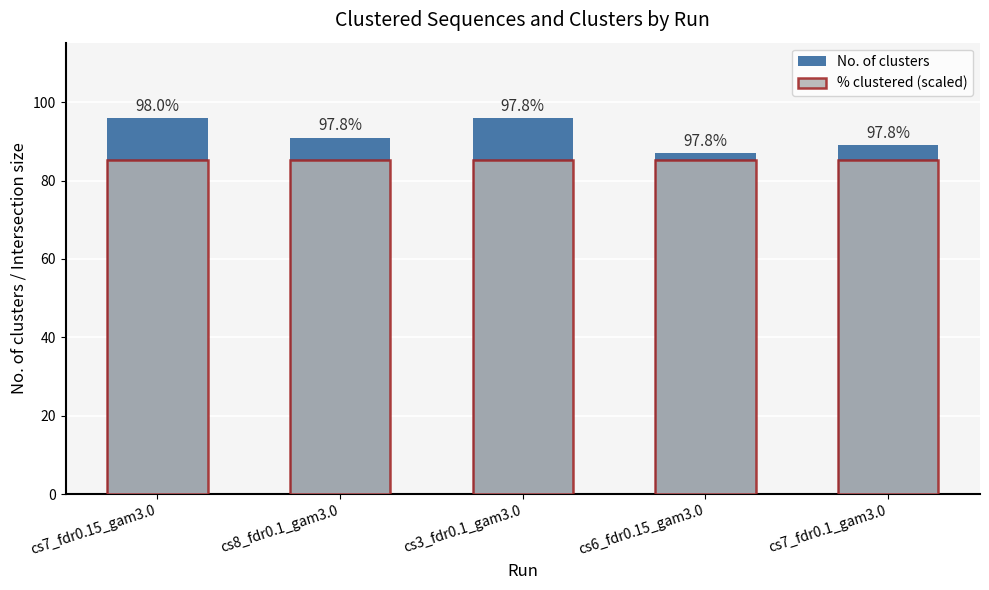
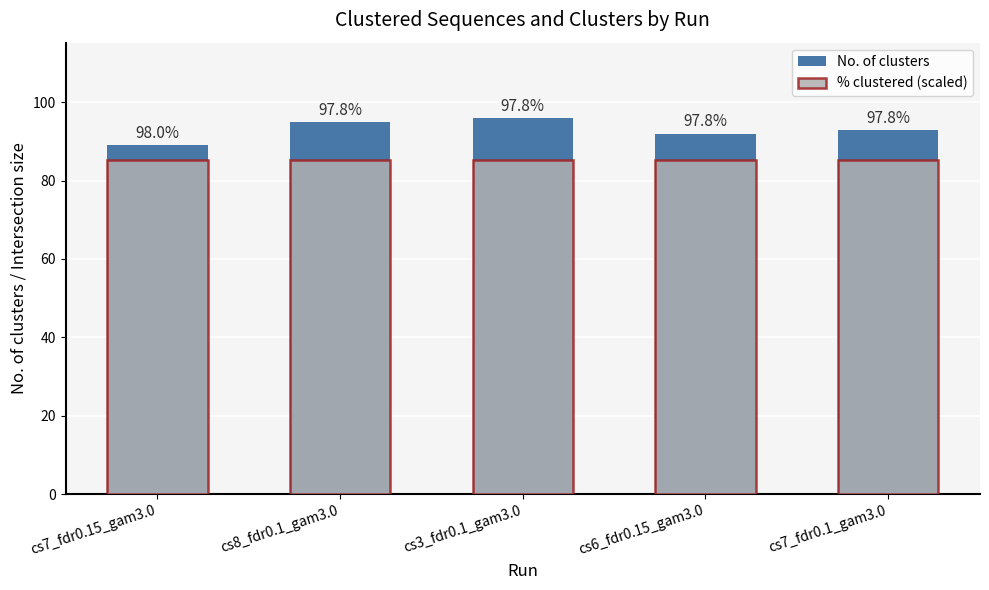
  {
    "No. of clusters": {
-     "cs7_fdr0.15_gam3.0": 96,
-     "cs8_fdr0.1_gam3.0": 91,
-     "cs6_fdr0.15_gam3.0": 87,
-     "cs7_fdr0.1_gam3.0": 89
+     "cs7_fdr0.15_gam3.0": 89,
+     "cs8_fdr0.1_gam3.0": 95,
+     "cs6_fdr0.15_gam3.0": 92,
+     "cs7_fdr0.1_gam3.0": 93
    }
  }
